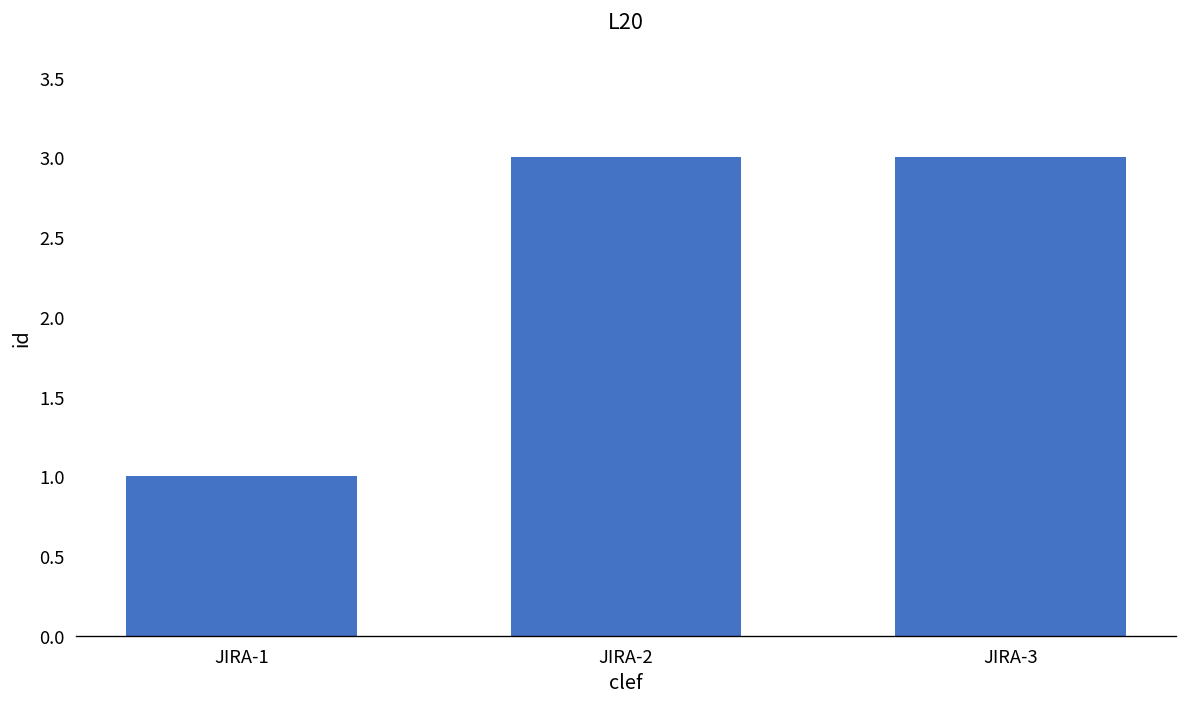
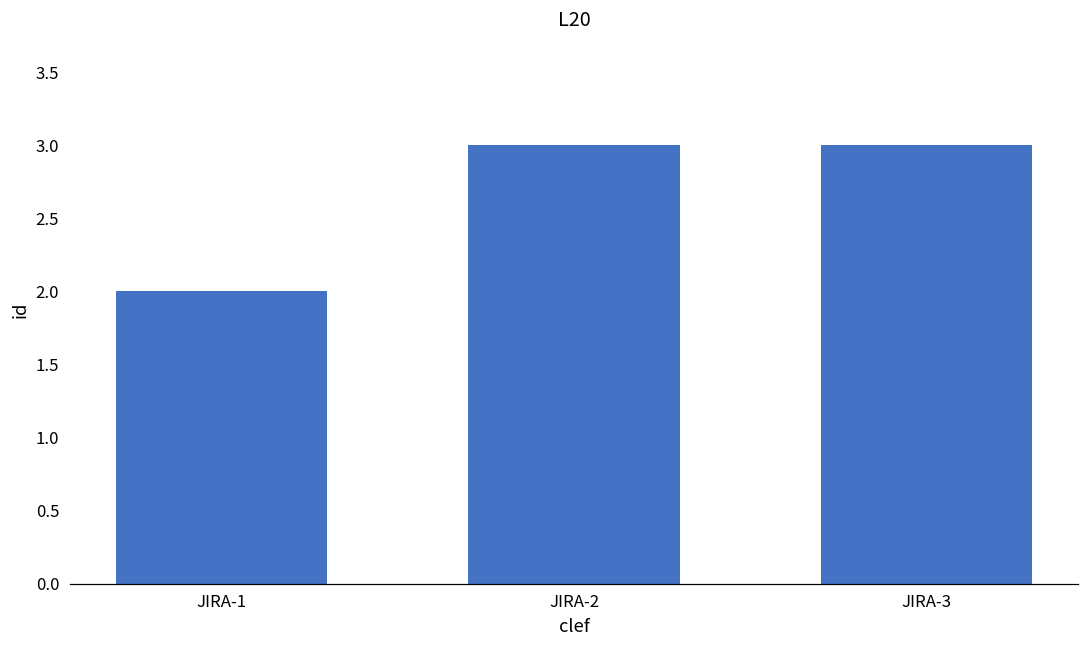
  {
-   "JIRA-1": 1,
+   "JIRA-1": 2,
    "JIRA-2": 3,
    "JIRA-3": 3
  }
